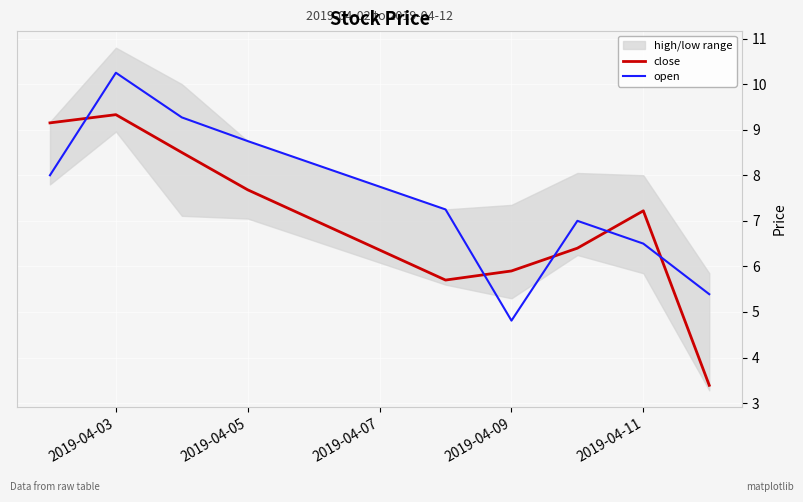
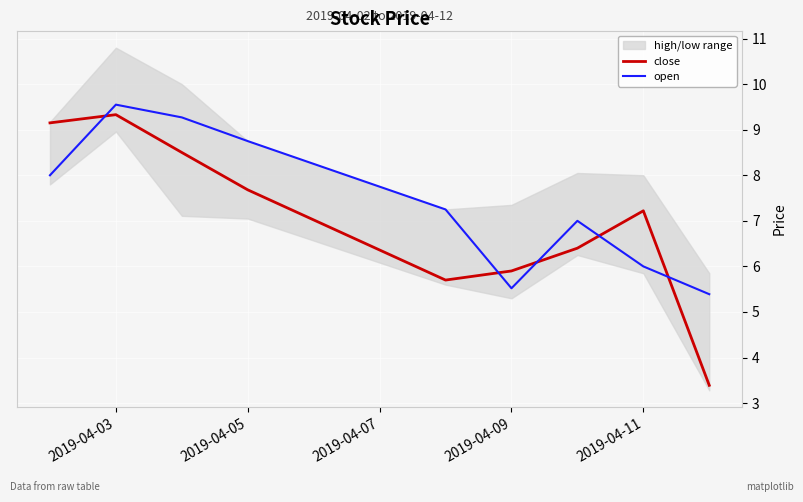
  {
    "close": {
      "2019-04-03": 9.3,
      "2019-04-05": 7.7,
      "2019-04-09": 5.9,
      "2019-04-11": 7.2
    },
    "open": {
-     "2019-04-03": 10.3,
-     "2019-04-09": 4.8,
-     "2019-04-11": 6.5
+     "2019-04-03": 9.6,
+     "2019-04-09": 5.5,
+     "2019-04-11": 6.0
    }
  }
